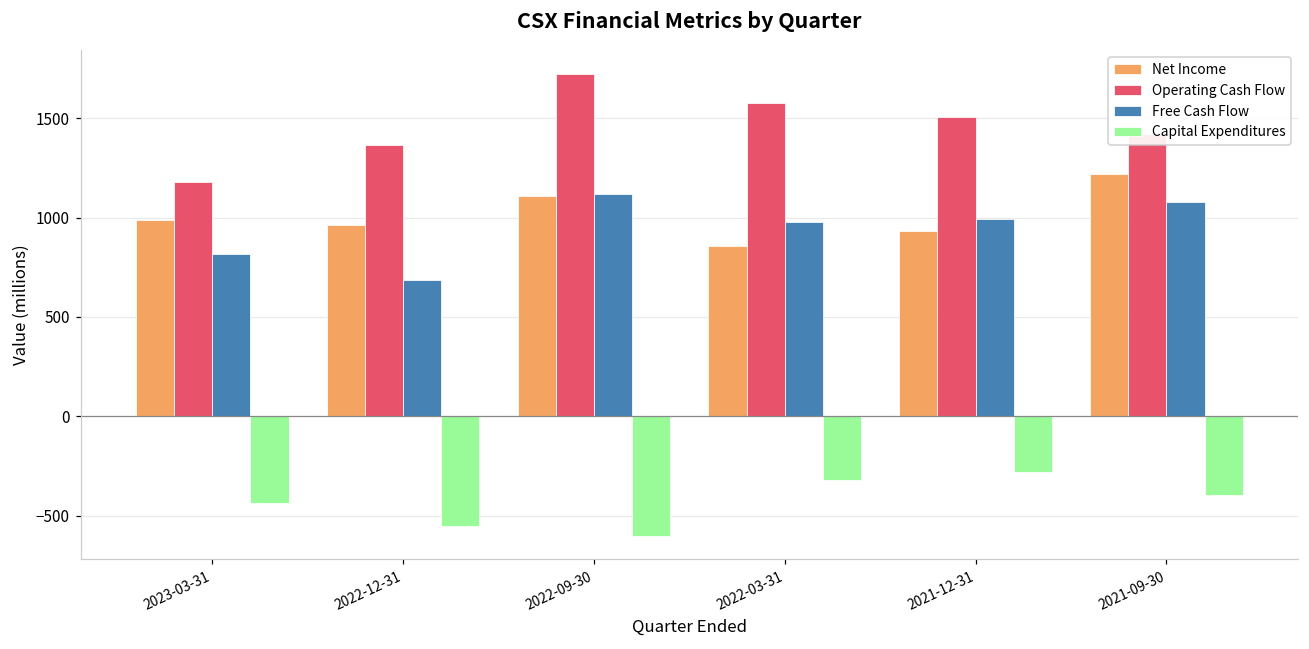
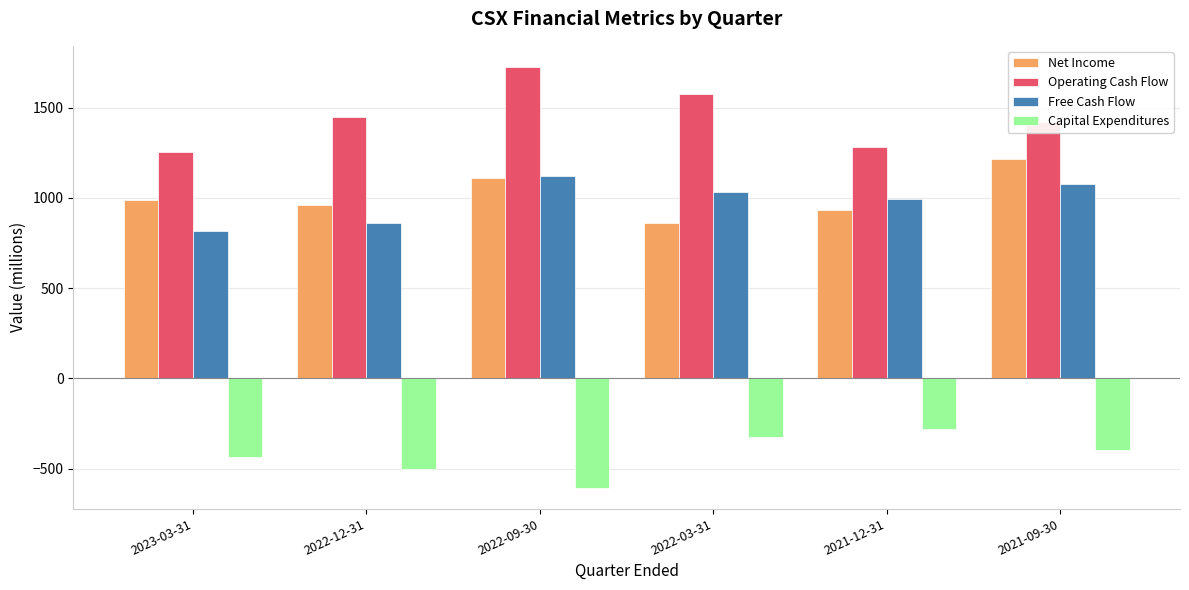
  {
    "Net Income": {
      "2023-03-31": 990,
      "2022-12-31": 960,
      "2022-09-30": 1110,
      "2022-03-31": 860,
      "2021-12-31": 930,
      "2021-09-30": 1220
    },
    "Operating Cash Flow": {
-     "2023-03-31": 1180,
-     "2022-12-31": 1360,
+     "2023-03-31": 1250,
+     "2022-12-31": 1450,
      "2022-09-30": 1730,
      "2022-03-31": 1580,
-     "2021-12-31": 1510
+     "2021-12-31": 1280
    },
    "Free Cash Flow": {
      "2023-03-31": 820,
-     "2022-12-31": 690,
+     "2022-12-31": 860,
      "2022-09-30": 1120,
-     "2022-03-31": 980,
+     "2022-03-31": 1030,
      "2021-12-31": 990,
      "2021-09-30": 1080
    },
    "Capital Expenditures": {
      "2023-03-31": -440,
-     "2022-12-31": -550,
+     "2022-12-31": -500,
      "2022-09-30": -600,
      "2022-03-31": -320,
      "2021-12-31": -280,
      "2021-09-30": -400
    }
  }
